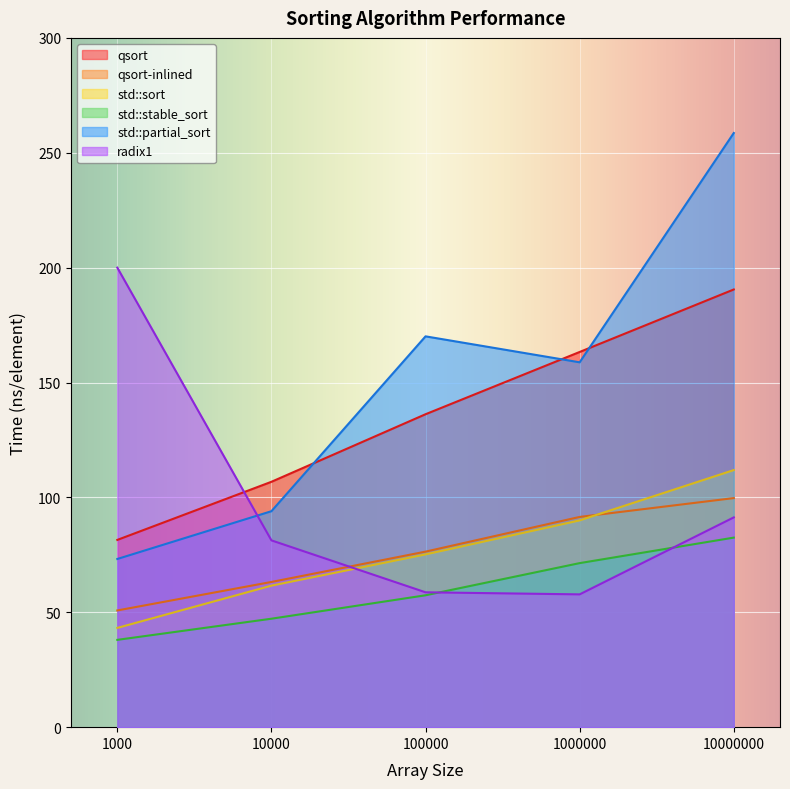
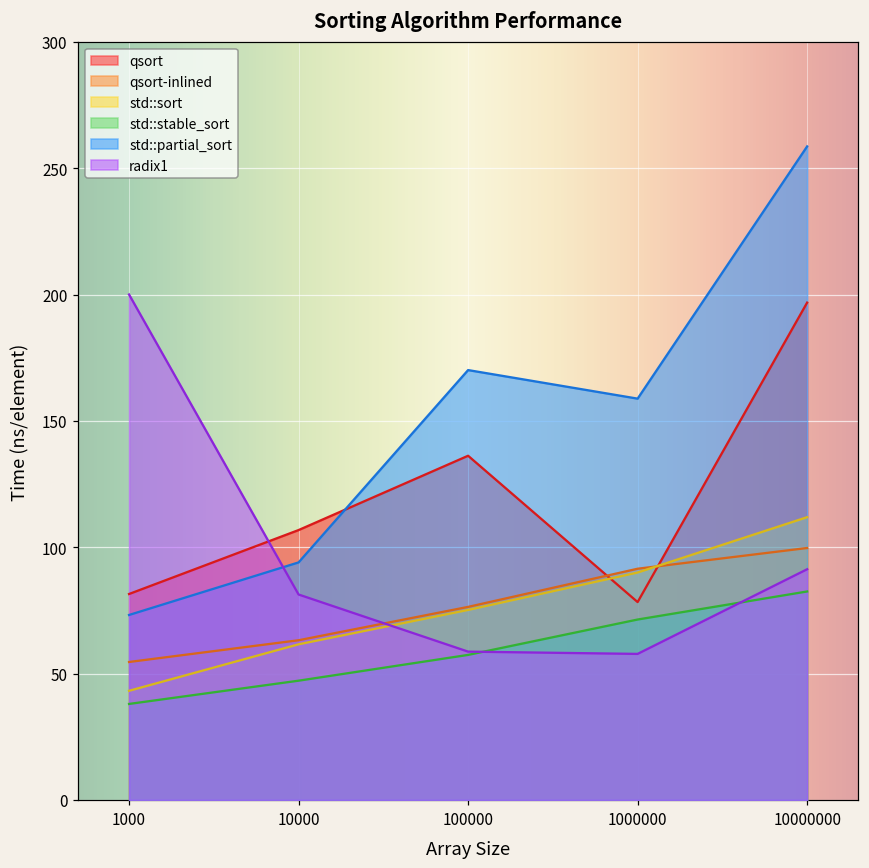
  {
    "qsort": {
      "1000": 82,
      "10000": 107,
      "100000": 136,
-     "1000000": 163,
-     "10000000": 191
+     "1000000": 78,
+     "10000000": 197
    },
    "qsort-inlined": {
-     "1000": 51,
+     "1000": 55,
      "10000": 63,
      "100000": 76,
      "1000000": 92,
      "10000000": 100
    },
    "std::sort": {
      "1000": 43,
      "10000": 62,
      "100000": 75,
      "1000000": 90,
      "10000000": 112
    },
    "std::stable_sort": {
      "1000": 38,
      "10000": 47,
      "100000": 57,
      "1000000": 71,
      "10000000": 83
    },
    "std::partial_sort": {
      "1000": 73,
      "10000": 94,
      "100000": 170,
      "1000000": 159,
      "10000000": 259
    },
    "radix1": {
      "1000": 200,
      "10000": 81,
      "100000": 59,
      "1000000": 58,
      "10000000": 91
    }
  }
